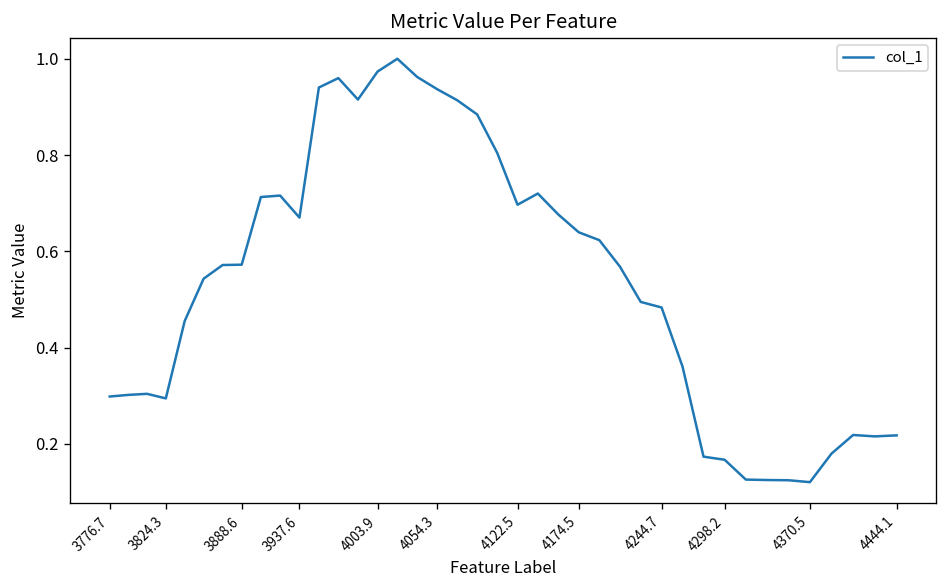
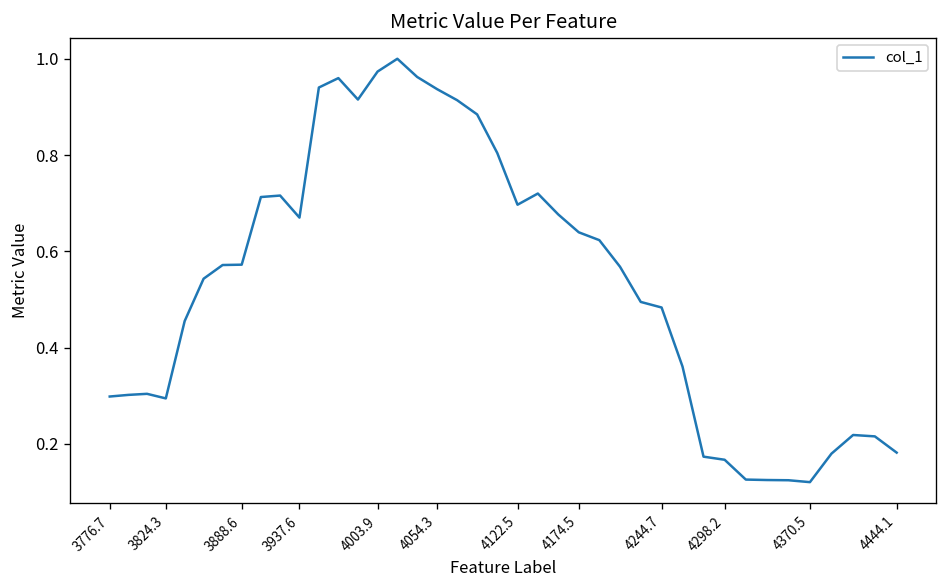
  {
    "3776.7": 0.30,
    "3824.3": 0.29,
    "3888.6": 0.57,
    "3937.6": 0.67,
    "4003.9": 0.97,
    "4054.3": 0.94,
    "4122.5": 0.70,
    "4174.5": 0.64,
    "4244.7": 0.48,
    "4298.2": 0.17,
    "4370.5": 0.12,
-   "4444.1": 0.22
+   "4444.1": 0.18
  }
